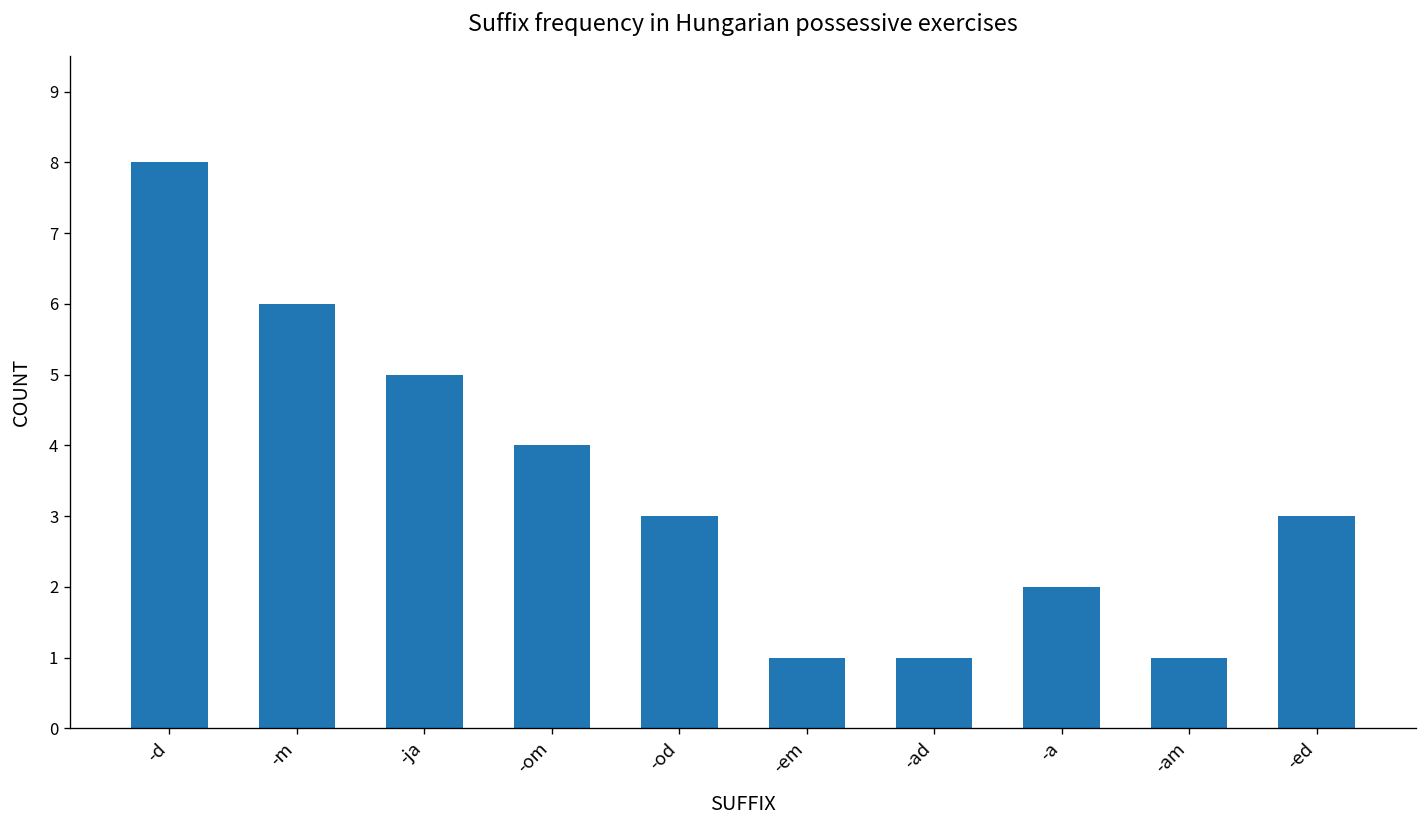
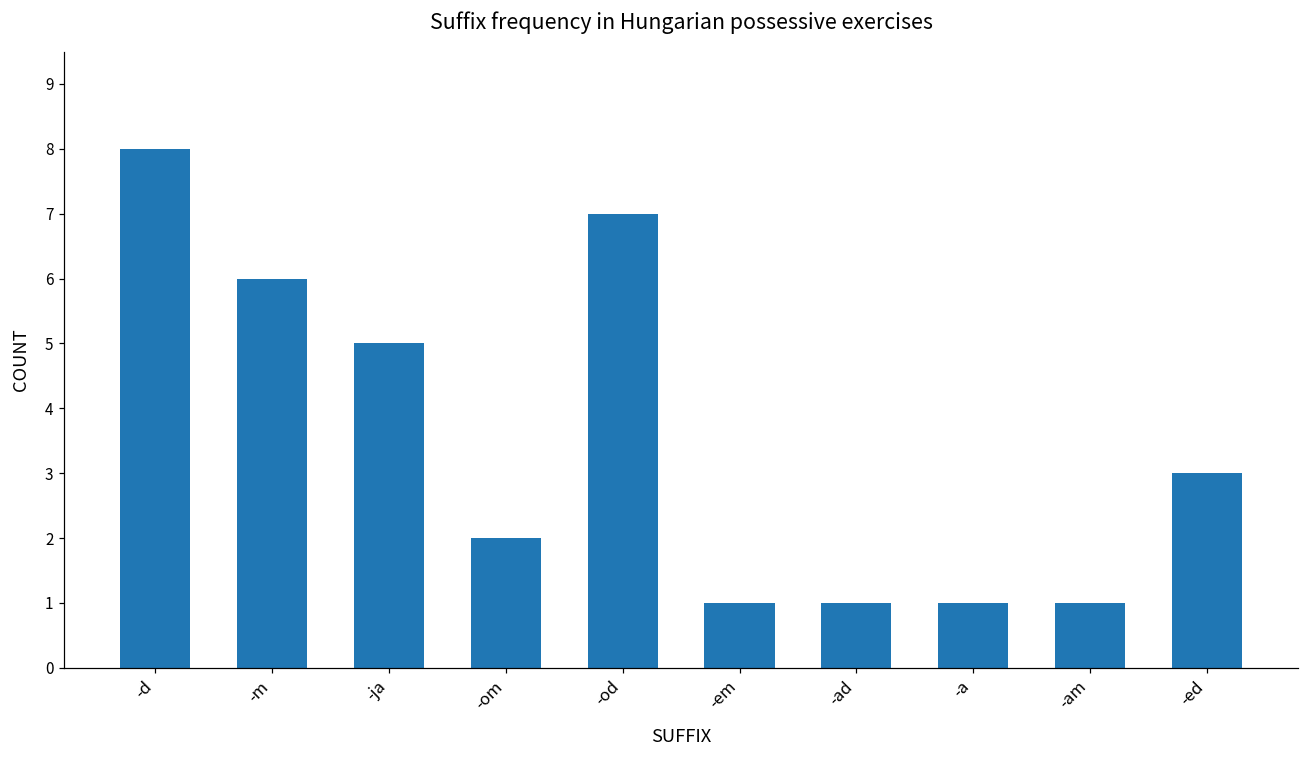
  {
    "-d": 8,
    "-m": 6,
    "-ja": 5,
-   "-om": 4,
-   "-od": 3,
+   "-om": 2,
+   "-od": 7,
    "-em": 1,
    "-ad": 1,
-   "-a": 2,
+   "-a": 1,
    "-am": 1,
    "-ed": 3
  }
